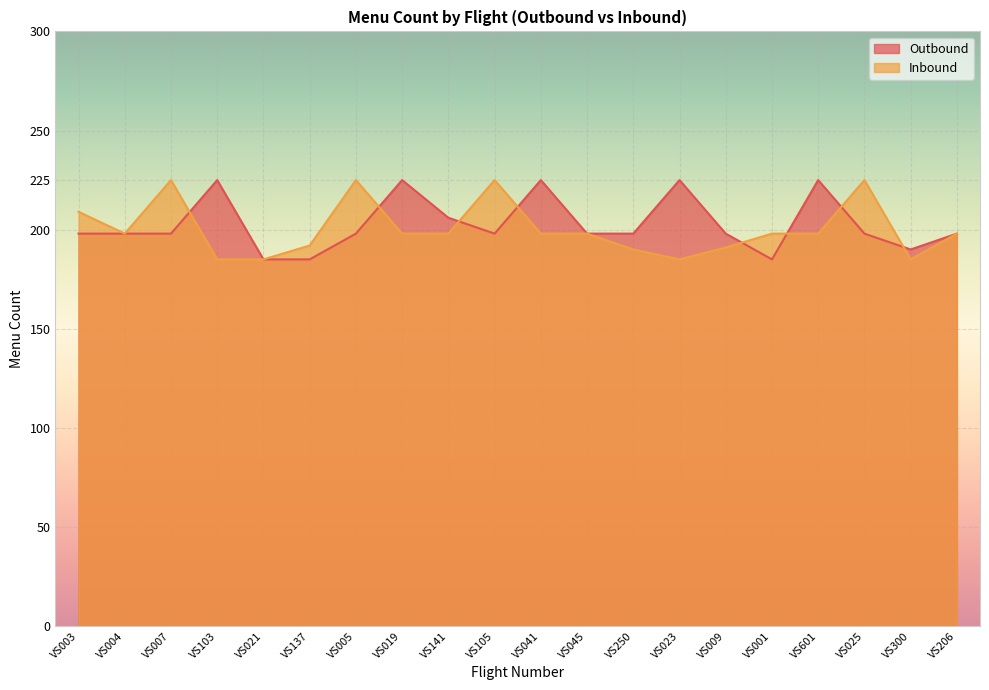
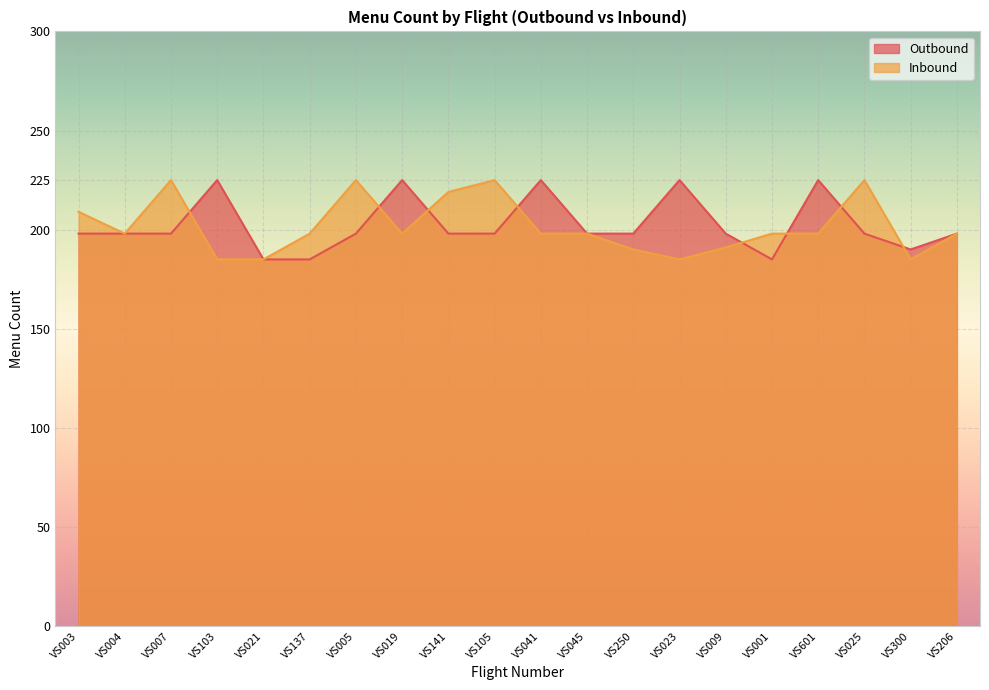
  {
    "Outbound": {
      "VS003": 198,
      "VS007": 198,
      "VS103": 225,
      "VS137": 185,
      "VS005": 198,
      "VS019": 225,
-     "VS141": 206,
+     "VS141": 198,
      "VS105": 198,
      "VS041": 225,
      "VS250": 198,
      "VS023": 225,
      "VS009": 198,
      "VS001": 185,
      "VS601": 225,
      "VS025": 198,
      "VS300": 190
    },
    "Inbound": {
      "VS003": 209,
      "VS007": 225,
      "VS103": 185,
-     "VS137": 192,
+     "VS137": 198,
      "VS005": 225,
      "VS019": 198,
-     "VS141": 198,
+     "VS141": 219,
      "VS105": 225,
      "VS041": 198,
      "VS250": 190,
      "VS023": 185,
      "VS009": 191,
      "VS001": 198,
      "VS601": 198,
      "VS025": 225,
      "VS300": 185
    }
  }
